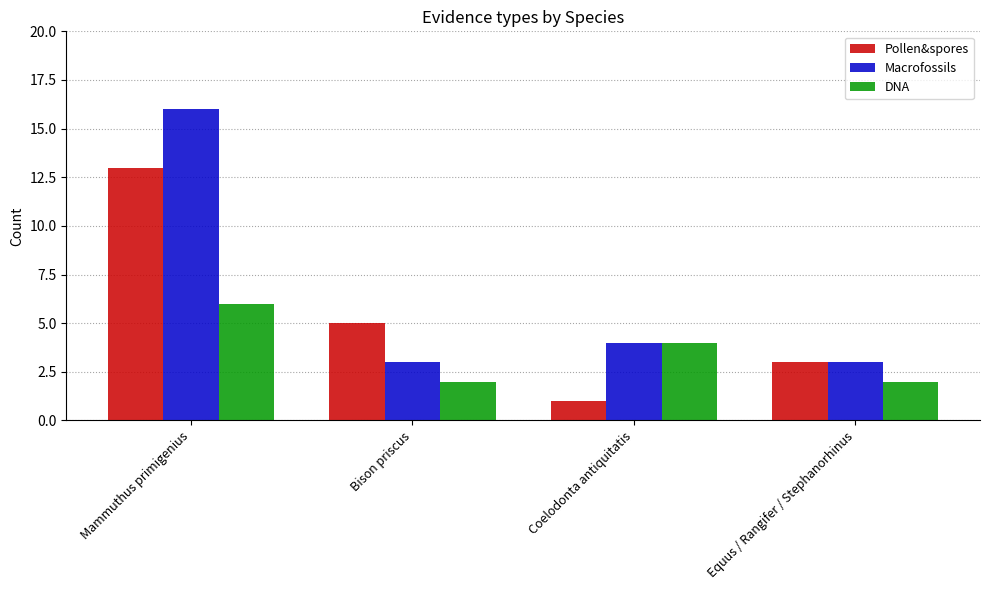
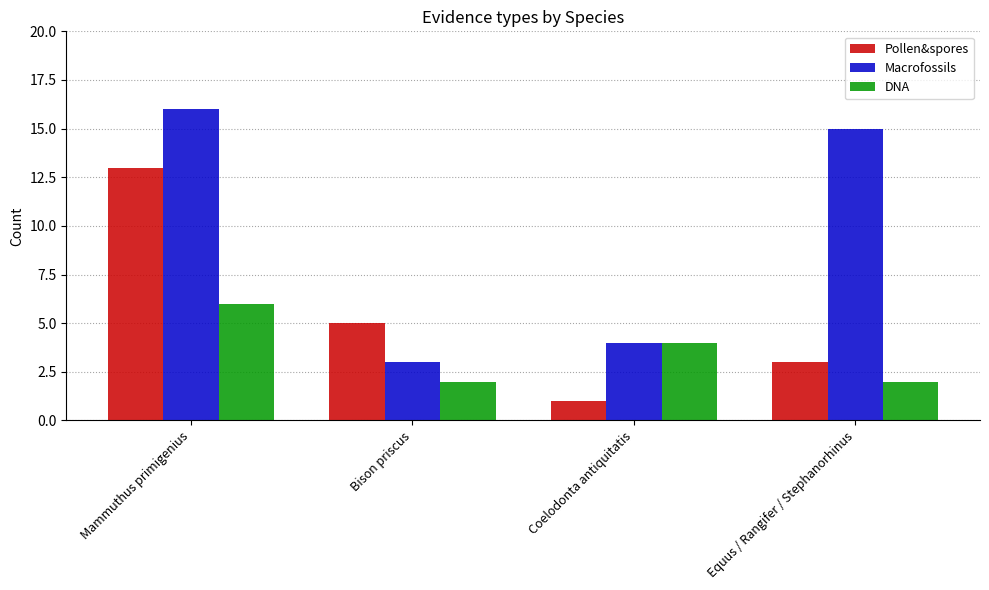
  {
    "Pollen&spores": {
      "Mammuthus primigenius": 13,
      "Bison priscus": 5,
      "Coelodonta antiquitatis": 1,
      "Equus / Rangifer / Stephanorhinus": 3
    },
    "Macrofossils": {
      "Mammuthus primigenius": 16,
      "Bison priscus": 3,
      "Coelodonta antiquitatis": 4,
-     "Equus / Rangifer / Stephanorhinus": 3
+     "Equus / Rangifer / Stephanorhinus": 15
    },
    "DNA": {
      "Mammuthus primigenius": 6,
      "Bison priscus": 2,
      "Coelodonta antiquitatis": 4,
      "Equus / Rangifer / Stephanorhinus": 2
    }
  }
